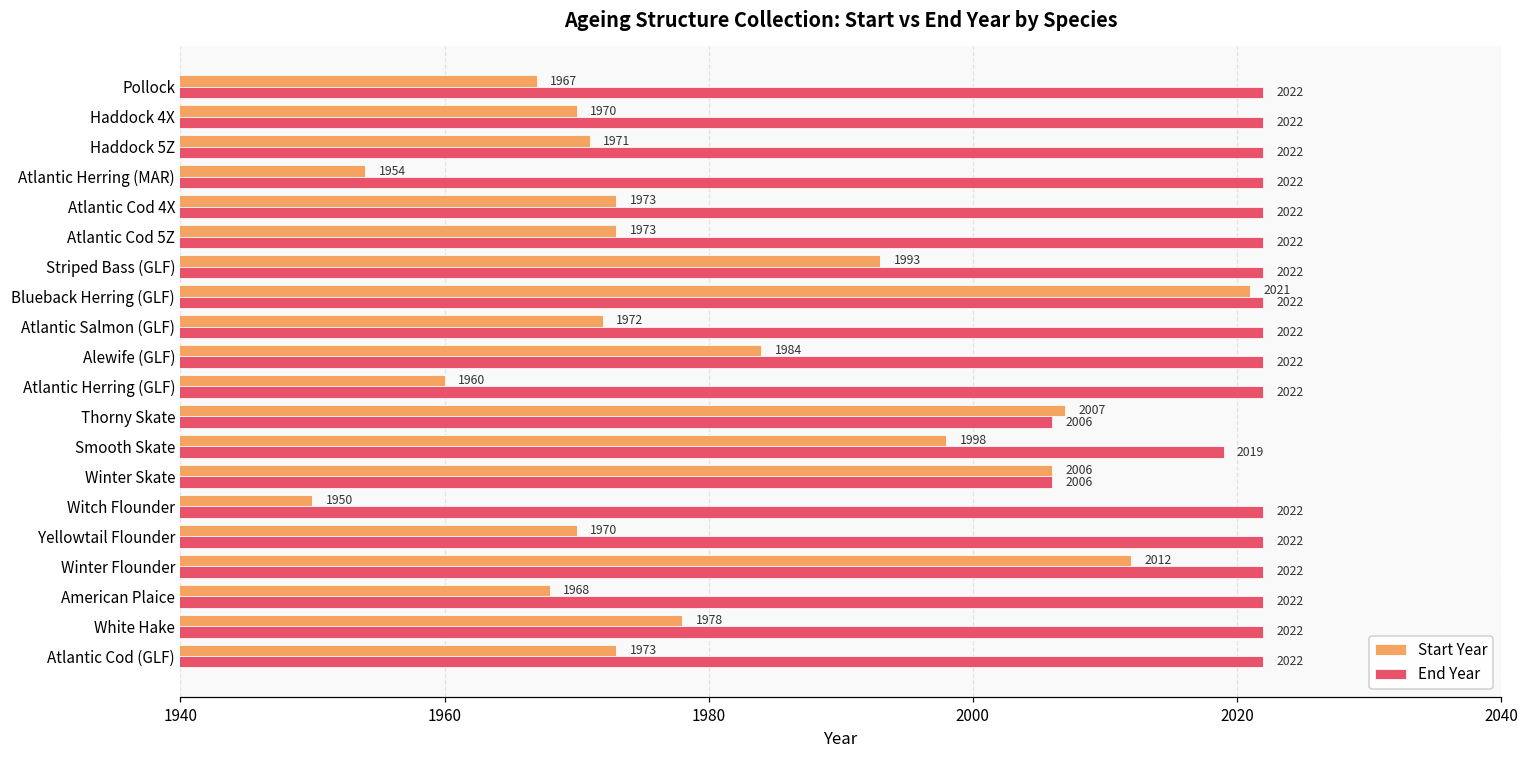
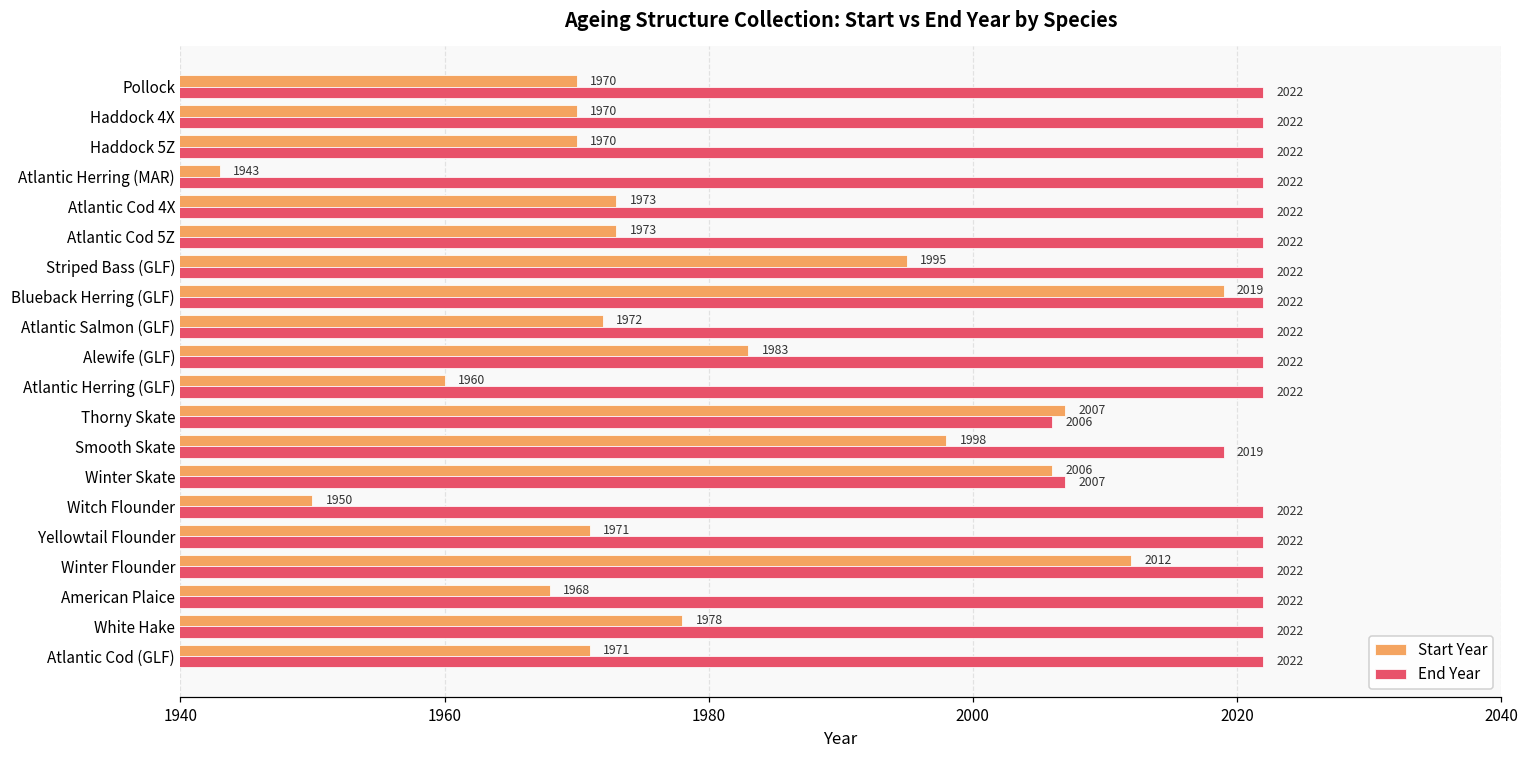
  {
    "Start Year": {
-     "Pollock": 1967,
+     "Pollock": 1970,
      "Haddock 4X": 1970,
-     "Haddock 5Z": 1971,
-     "Atlantic Herring (MAR)": 1954,
+     "Haddock 5Z": 1970,
+     "Atlantic Herring (MAR)": 1943,
      "Atlantic Cod 4X": 1973,
      "Atlantic Cod 5Z": 1973,
-     "Striped Bass (GLF)": 1993,
-     "Blueback Herring (GLF)": 2021,
+     "Striped Bass (GLF)": 1995,
+     "Blueback Herring (GLF)": 2019,
      "Atlantic Salmon (GLF)": 1972,
-     "Alewife (GLF)": 1984,
+     "Alewife (GLF)": 1983,
      "Atlantic Herring (GLF)": 1960,
      "Thorny Skate": 2007,
      "Smooth Skate": 1998,
      "Winter Skate": 2006,
      "Witch Flounder": 1950,
-     "Yellowtail Flounder": 1970,
+     "Yellowtail Flounder": 1971,
      "Winter Flounder": 2012,
      "American Plaice": 1968,
      "White Hake": 1978,
-     "Atlantic Cod (GLF)": 1973
+     "Atlantic Cod (GLF)": 1971
    },
    "End Year": {
      "Pollock": 2022,
      "Haddock 4X": 2022,
      "Haddock 5Z": 2022,
      "Atlantic Herring (MAR)": 2022,
      "Atlantic Cod 4X": 2022,
      "Atlantic Cod 5Z": 2022,
      "Striped Bass (GLF)": 2022,
      "Blueback Herring (GLF)": 2022,
      "Atlantic Salmon (GLF)": 2022,
      "Alewife (GLF)": 2022,
      "Atlantic Herring (GLF)": 2022,
      "Thorny Skate": 2006,
      "Smooth Skate": 2019,
-     "Winter Skate": 2006,
+     "Winter Skate": 2007,
      "Witch Flounder": 2022,
      "Yellowtail Flounder": 2022,
      "Winter Flounder": 2022,
      "American Plaice": 2022,
      "White Hake": 2022,
      "Atlantic Cod (GLF)": 2022
    }
  }
